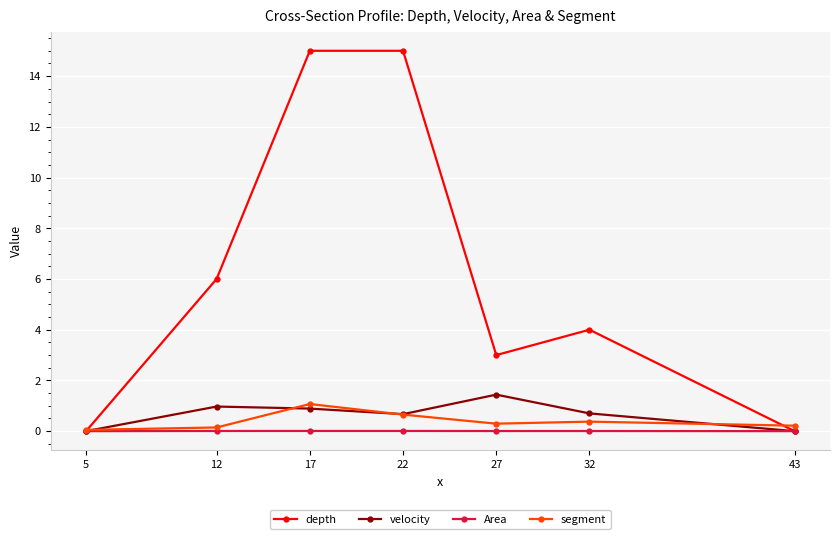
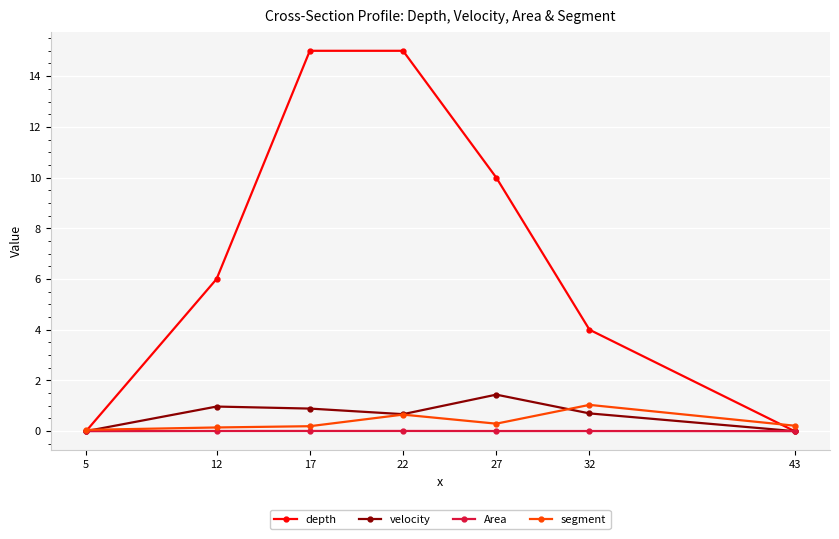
  {
    "depth": {
      "12": 6,
      "17": 15,
      "22": 15,
-     "27": 3,
+     "27": 10,
      "32": 4
    },
    "velocity": {
      "12": 1.0,
      "17": 0.9,
      "27": 1.4,
      "32": 0.7
    },
    "Area": {
      "12": 0.0,
      "17": 0.0,
      "22": 0.0,
      "27": 0.0,
      "32": 0.0
    },
    "segment": {
      "12": 0.1,
-     "17": 1.1,
+     "17": 0.2,
      "27": 0.3,
-     "32": 0.4,
+     "32": 1.0,
      "43": 0.2
    }
  }
